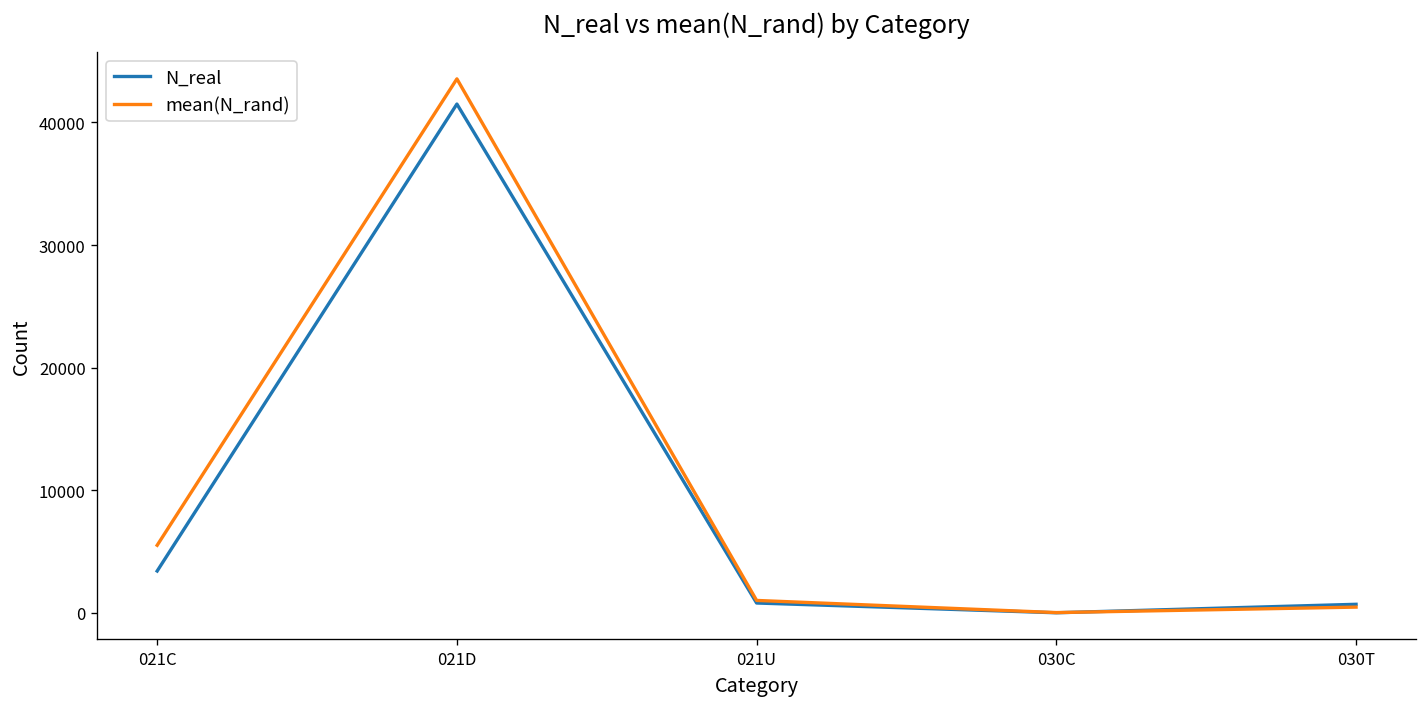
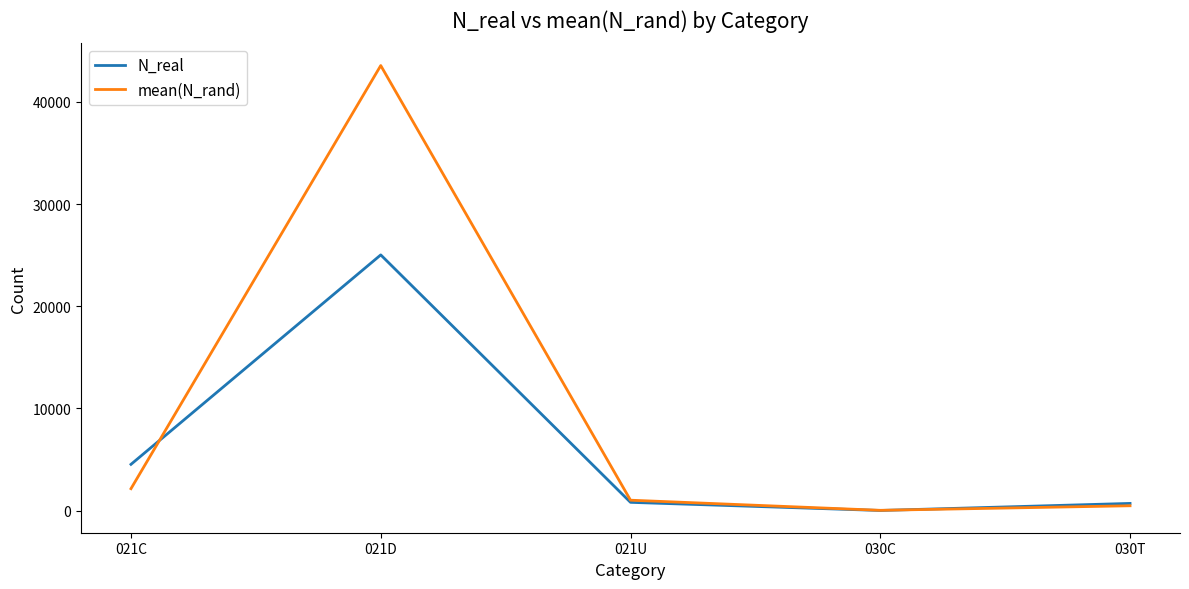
  {
    "N_real": {
-     "021C": 3400,
-     "021D": 41500
+     "021C": 4500,
+     "021D": 25000
    },
    "mean(N_rand)": {
-     "021C": 5500,
+     "021C": 2100,
      "021D": 43600
    }
  }
